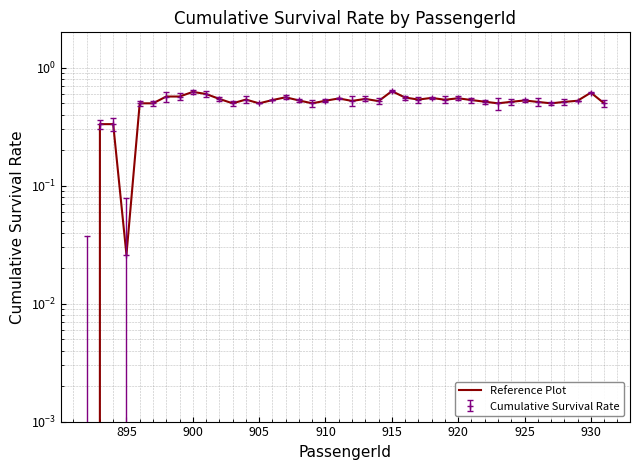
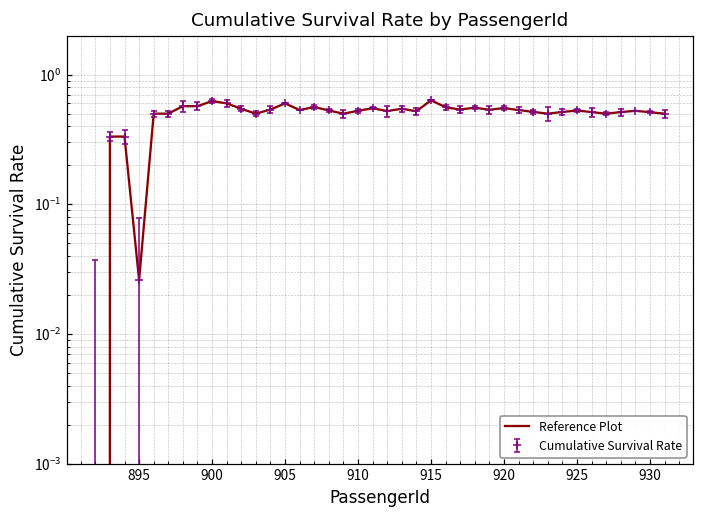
  {
    "Reference Plot": {
      "895": 0.026,
-     "905": 0.5,
-     "930": 0.6
+     "905": 0.6,
+     "930": 0.5
    }
  }
